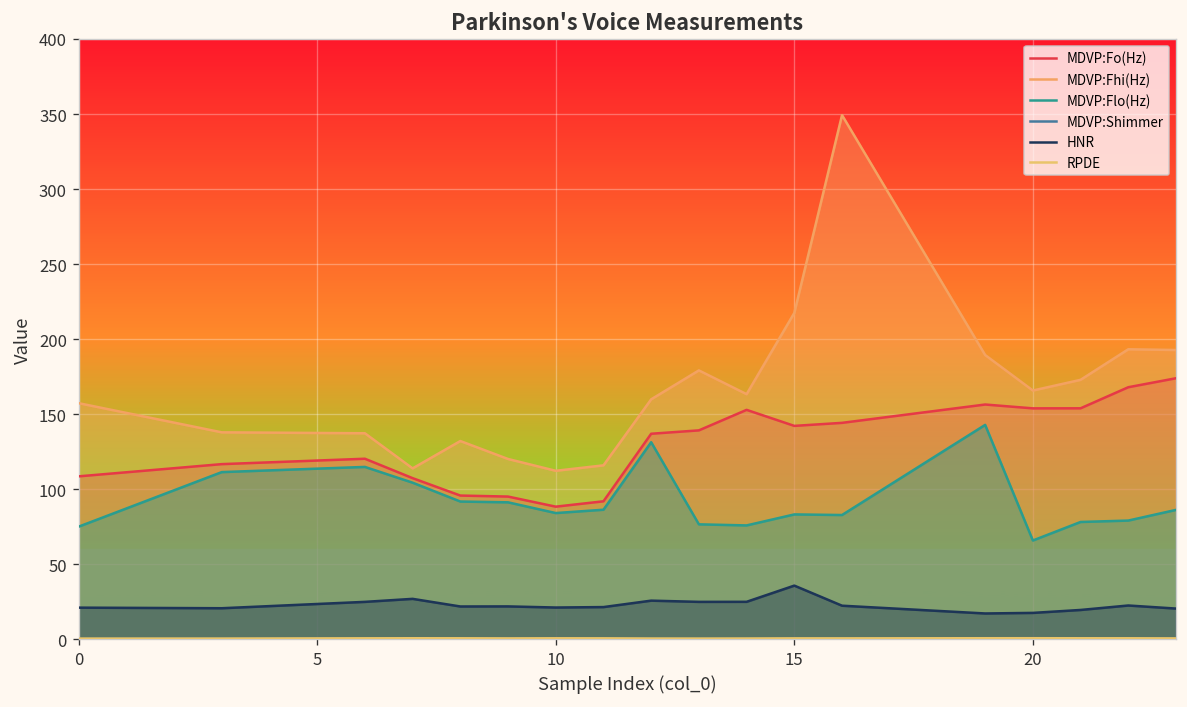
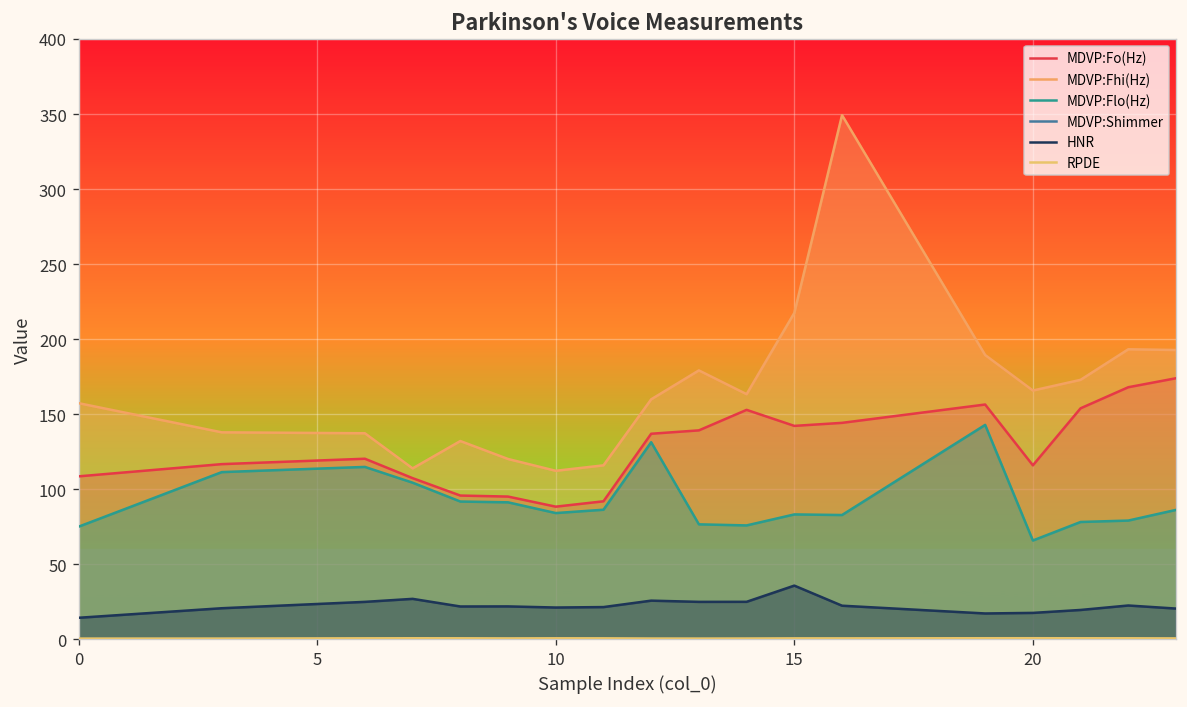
  {
    "MDVP:Fo(Hz)": {
      "0": 109,
      "10": 88,
      "15": 142,
-     "20": 154
+     "20": 116
    },
    "HNR": {
-     "0": 21,
+     "0": 14,
      "10": 21,
      "15": 36,
      "20": 18
    }
  }
